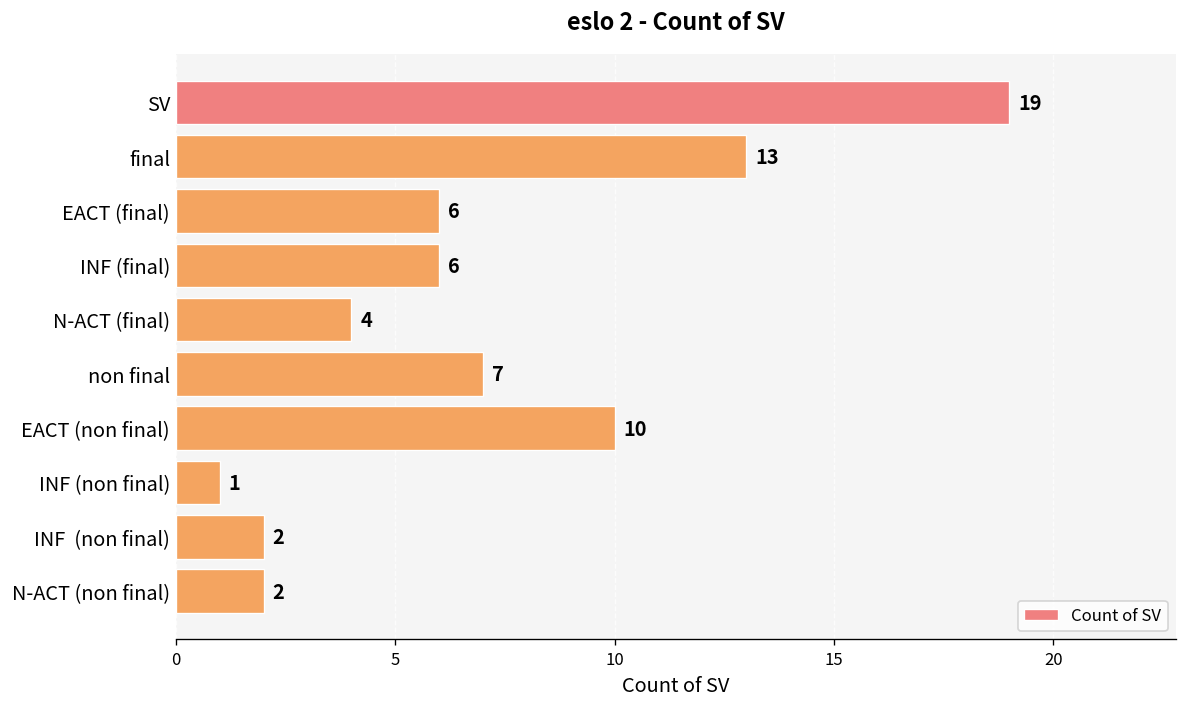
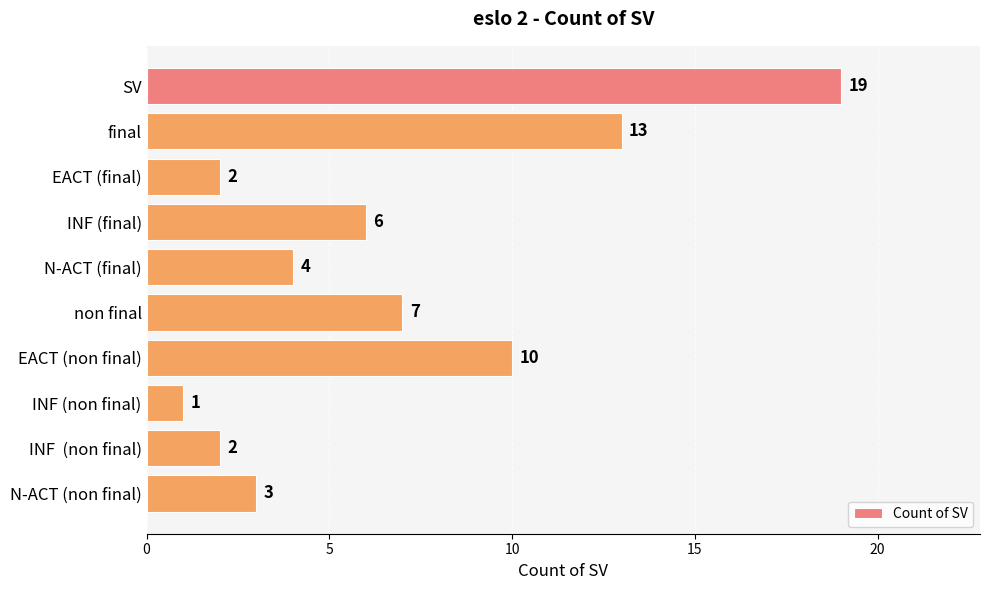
  {
    "SV": 19,
    "final": 13,
-   "EACT (final)": 6,
+   "EACT (final)": 2,
    "INF (final)": 6,
    "N-ACT (final)": 4,
    "non final": 7,
    "EACT (non final)": 10,
-   "N-ACT (non final)": 2
+   "N-ACT (non final)": 3
  }
